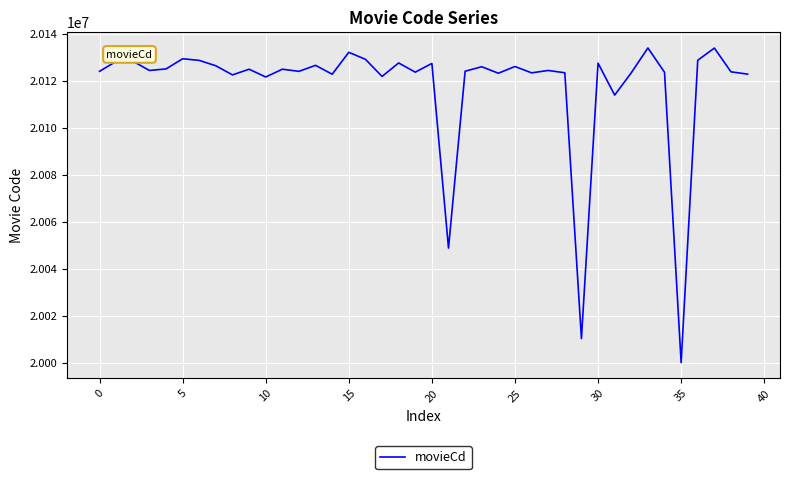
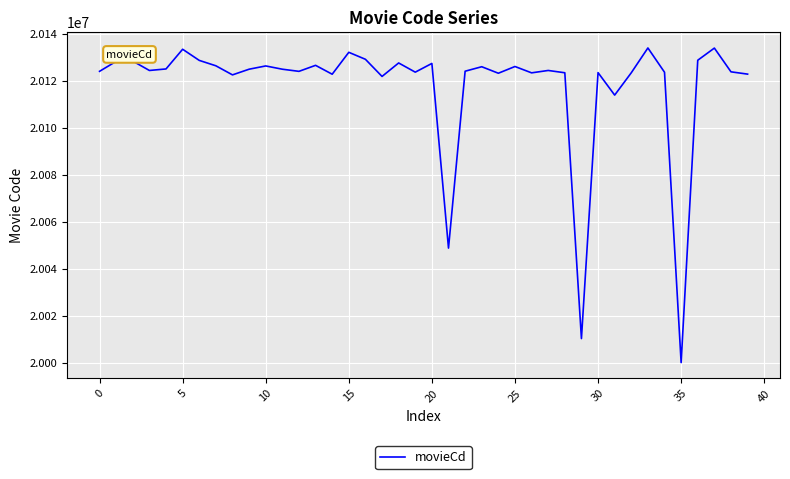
  {
    "0": 20124000,
-   "5": 20129000,
-   "10": 20122000,
+   "5": 20133000,
+   "10": 20126000,
    "15": 20132000,
    "20": 20127000,
    "25": 20126000,
-   "30": 20128000,
+   "30": 20123000,
    "35": 20000000
  }
